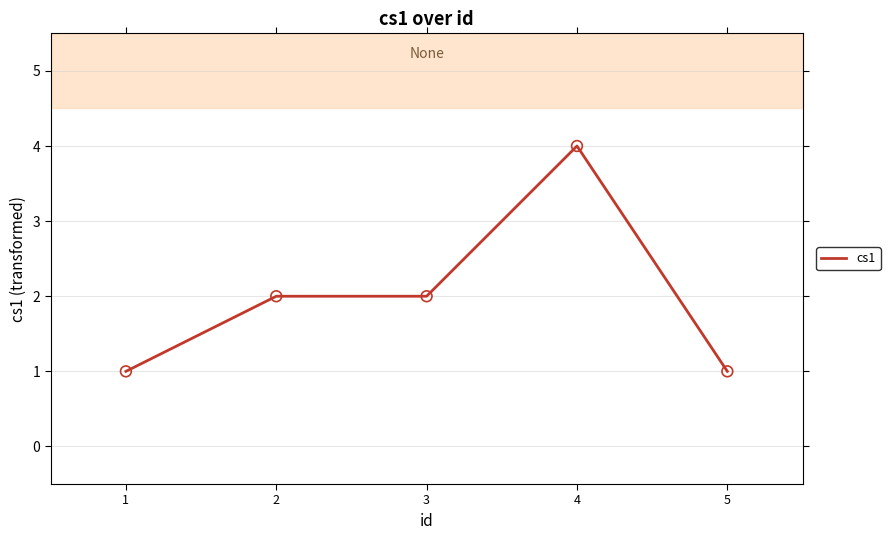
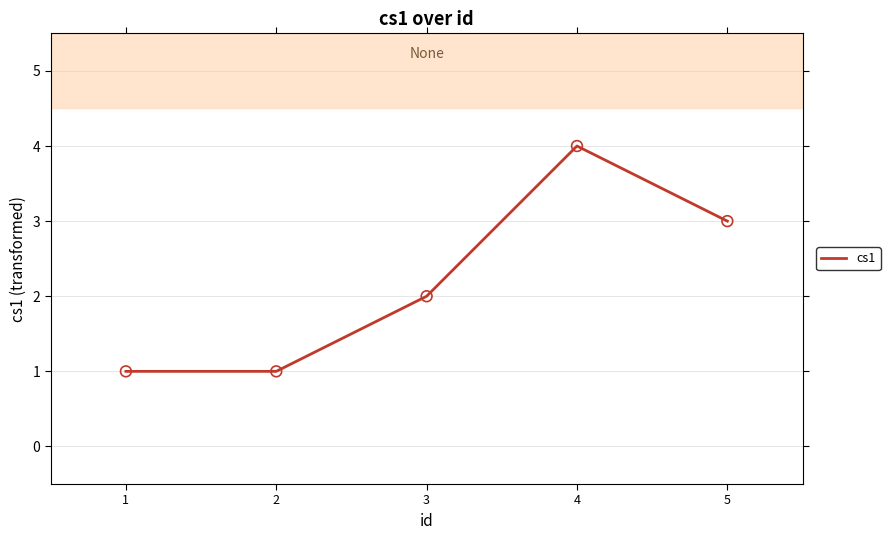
  {
    "1": 1,
-   "2": 2,
+   "2": 1,
    "3": 2,
    "4": 4,
-   "5": 1
+   "5": 3
  }
